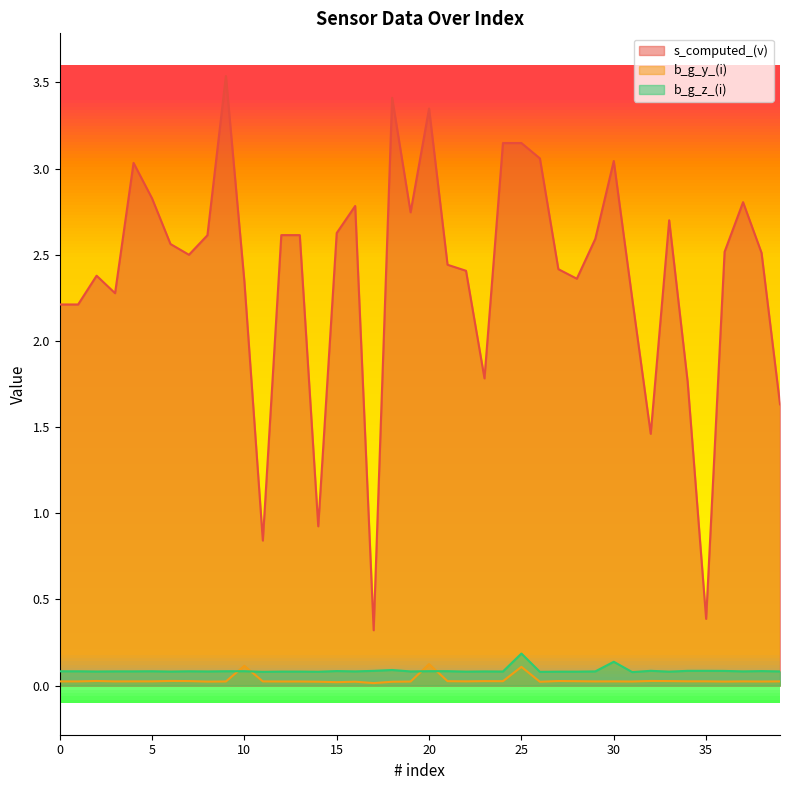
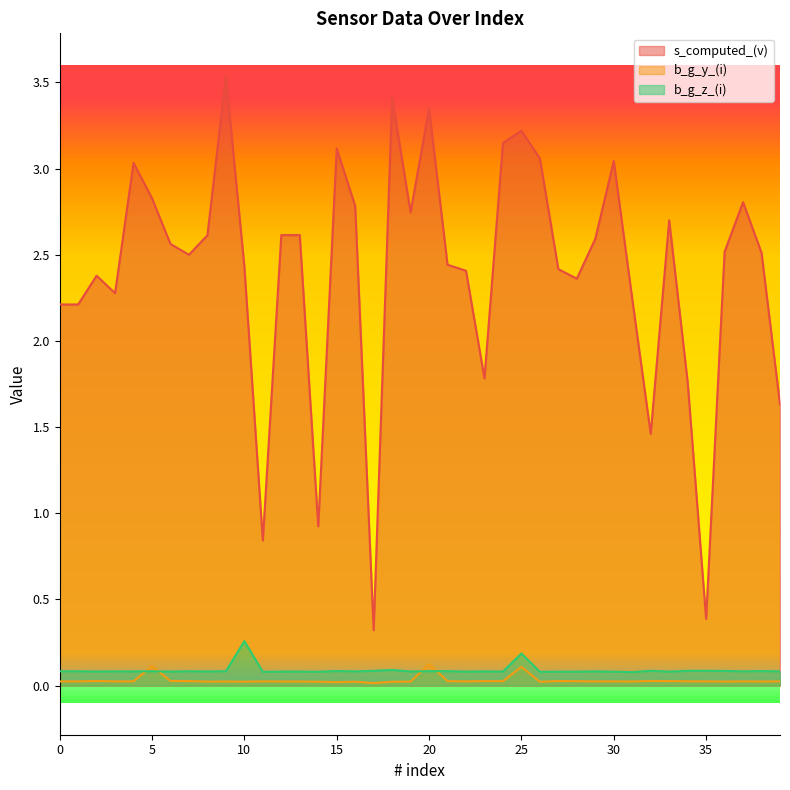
  {
    "s_computed_(v)": {
      "0": 2.21,
      "5": 2.83,
-     "10": 2.35,
-     "15": 2.63,
+     "10": 2.43,
+     "15": 3.12,
      "20": 3.35,
-     "25": 3.15,
+     "25": 3.22,
      "30": 3.04,
      "35": 0.39
    },
    "b_g_y_(i)": {
      "0": 0.02,
-     "5": 0.02,
-     "10": 0.11,
+     "5": 0.11,
+     "10": 0.02,
      "15": 0.02,
      "20": 0.12,
      "25": 0.11,
      "30": 0.02,
      "35": 0.02
    },
    "b_g_z_(i)": {
      "0": 0.08,
      "5": 0.08,
-     "10": 0.08,
+     "10": 0.26,
      "15": 0.08,
      "20": 0.08,
      "25": 0.19,
-     "30": 0.14,
+     "30": 0.08,
      "35": 0.09
    }
  }
